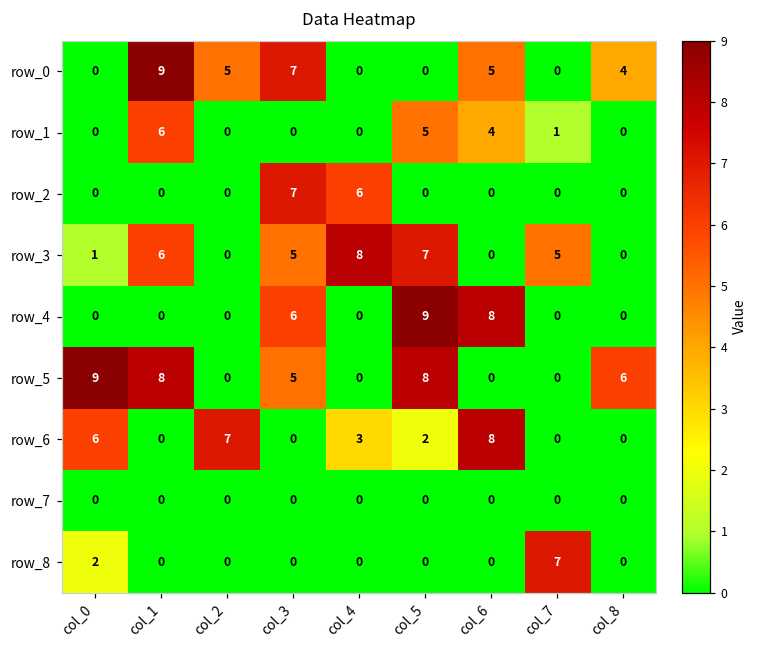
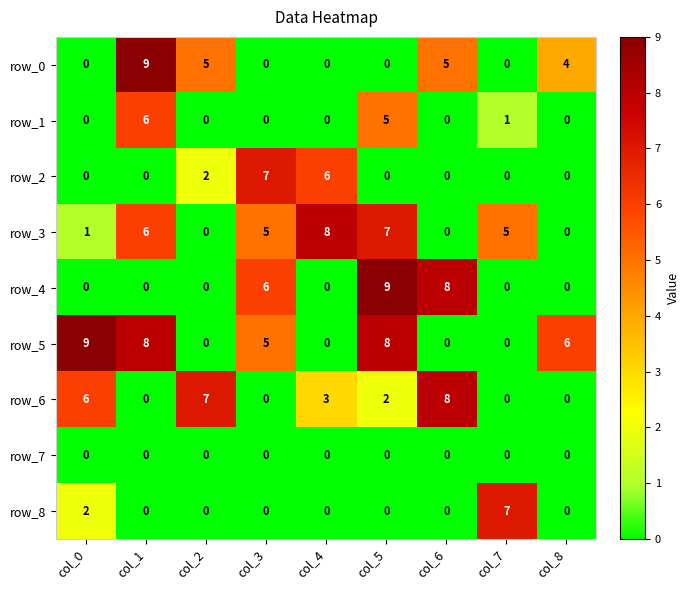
  {
    "row_0": {
      "col_0": 0,
      "col_1": 9,
      "col_2": 5,
-     "col_3": 7,
+     "col_3": 0,
      "col_4": 0,
      "col_5": 0,
      "col_6": 5,
      "col_7": 0,
      "col_8": 4
    },
    "row_1": {
      "col_0": 0,
      "col_1": 6,
      "col_2": 0,
      "col_3": 0,
      "col_4": 0,
      "col_5": 5,
-     "col_6": 4,
+     "col_6": 0,
      "col_7": 1,
      "col_8": 0
    },
    "row_2": {
      "col_0": 0,
      "col_1": 0,
-     "col_2": 0,
+     "col_2": 2,
      "col_3": 7,
      "col_4": 6,
      "col_5": 0,
      "col_6": 0,
      "col_7": 0,
      "col_8": 0
    },
    "row_3": {
      "col_0": 1,
      "col_1": 6,
      "col_2": 0,
      "col_3": 5,
      "col_4": 8,
      "col_5": 7,
      "col_6": 0,
      "col_7": 5,
      "col_8": 0
    },
    "row_4": {
      "col_0": 0,
      "col_1": 0,
      "col_2": 0,
      "col_3": 6,
      "col_4": 0,
      "col_5": 9,
      "col_6": 8,
      "col_7": 0,
      "col_8": 0
    },
    "row_5": {
      "col_0": 9,
      "col_1": 8,
      "col_2": 0,
      "col_3": 5,
      "col_4": 0,
      "col_5": 8,
      "col_6": 0,
      "col_7": 0,
      "col_8": 6
    },
    "row_6": {
      "col_0": 6,
      "col_1": 0,
      "col_2": 7,
      "col_3": 0,
      "col_4": 3,
      "col_5": 2,
      "col_6": 8,
      "col_7": 0,
      "col_8": 0
    },
    "row_7": {
      "col_0": 0,
      "col_1": 0,
      "col_2": 0,
      "col_3": 0,
      "col_4": 0,
      "col_5": 0,
      "col_6": 0,
      "col_7": 0,
      "col_8": 0
    },
    "row_8": {
      "col_0": 2,
      "col_1": 0,
      "col_2": 0,
      "col_3": 0,
      "col_4": 0,
      "col_5": 0,
      "col_6": 0,
      "col_7": 7,
      "col_8": 0
    }
  }
